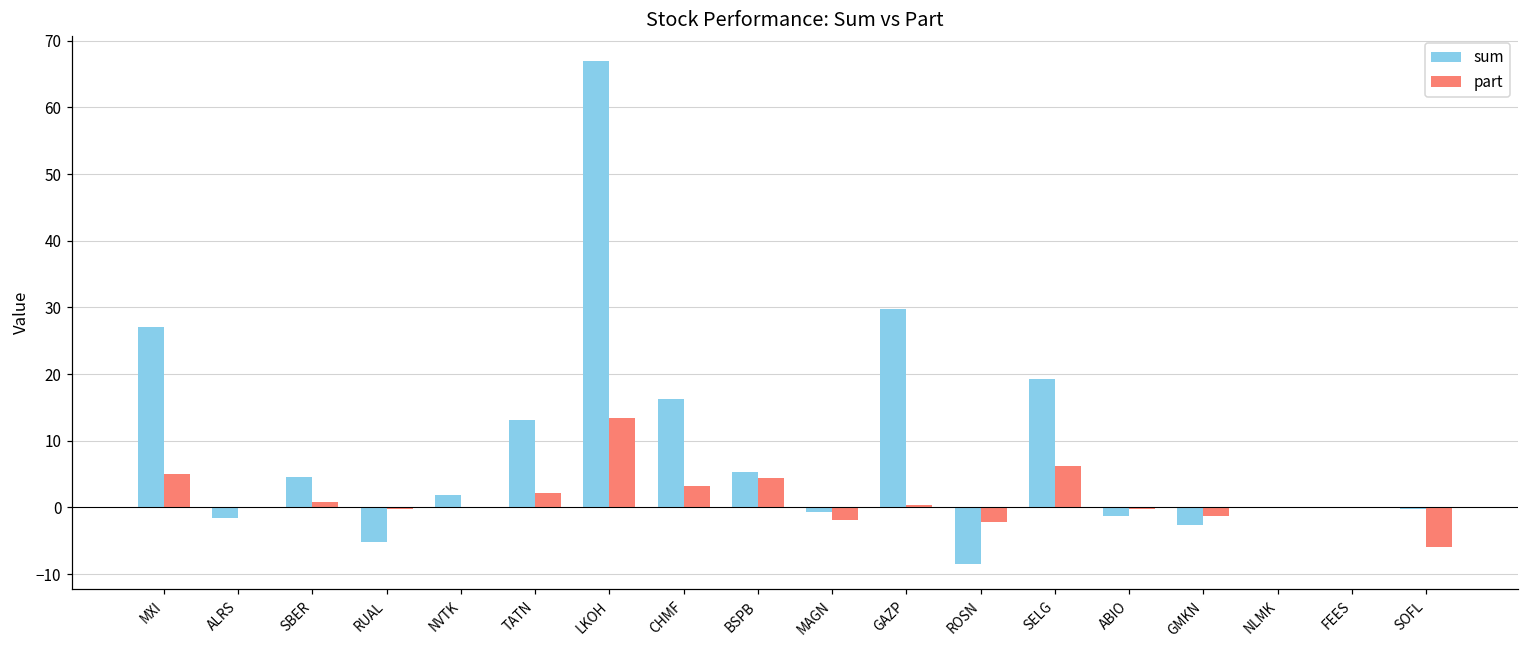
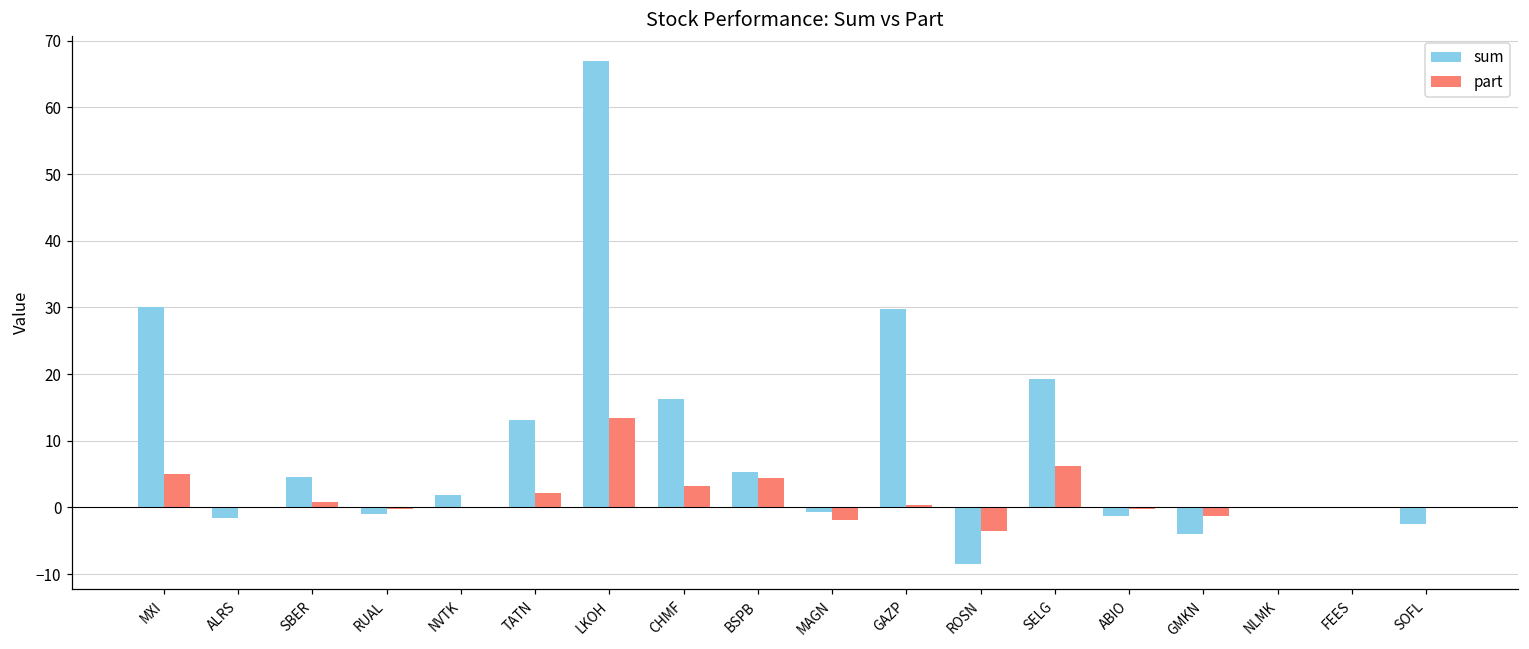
  {
    "sum": {
-     "MXI": 27,
+     "MXI": 30,
      "ALRS": -2,
      "SBER": 5,
-     "RUAL": -5,
+     "RUAL": -1,
      "NVTK": 2,
      "TATN": 13,
      "LKOH": 67,
      "CHMF": 16,
      "BSPB": 5,
      "MAGN": -1,
      "GAZP": 30,
      "ROSN": -9,
      "SELG": 19,
      "ABIO": -1,
-     "GMKN": -3,
+     "GMKN": -4,
      "NLMK": 0,
-     "SOFL": 0
+     "SOFL": -2
    },
    "part": {
      "MXI": 5,
      "SBER": 1,
      "TATN": 2,
      "LKOH": 13,
      "CHMF": 3,
      "BSPB": 4,
      "MAGN": -2,
-     "ROSN": -2,
+     "ROSN": -4,
      "SELG": 6,
      "GMKN": -1,
      "NLMK": 0,
-     "SOFL": -6
+     "SOFL": 0
    }
  }
